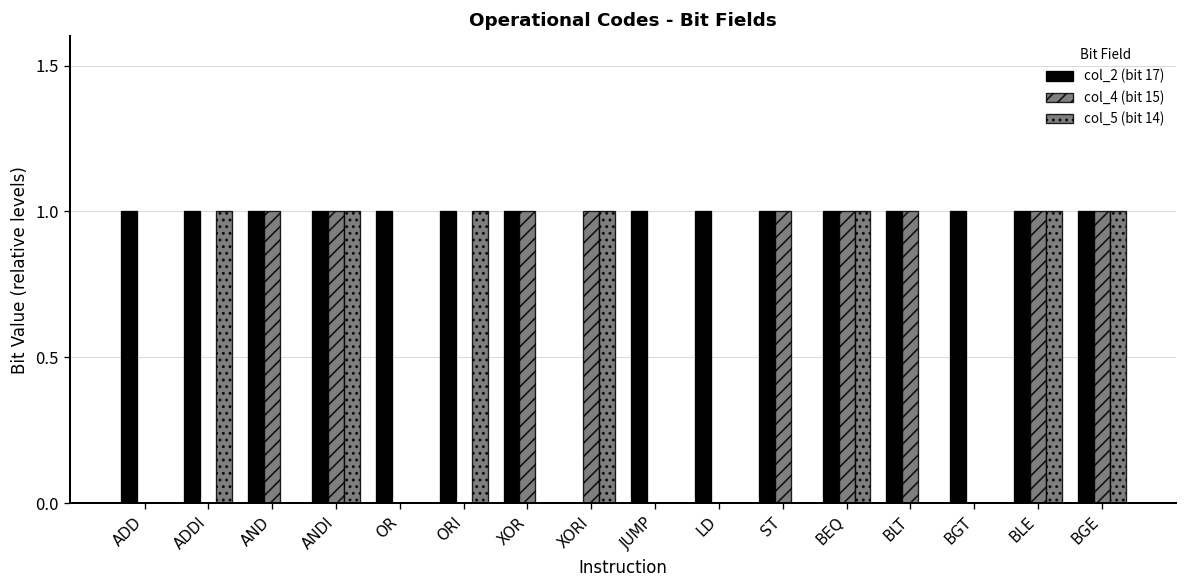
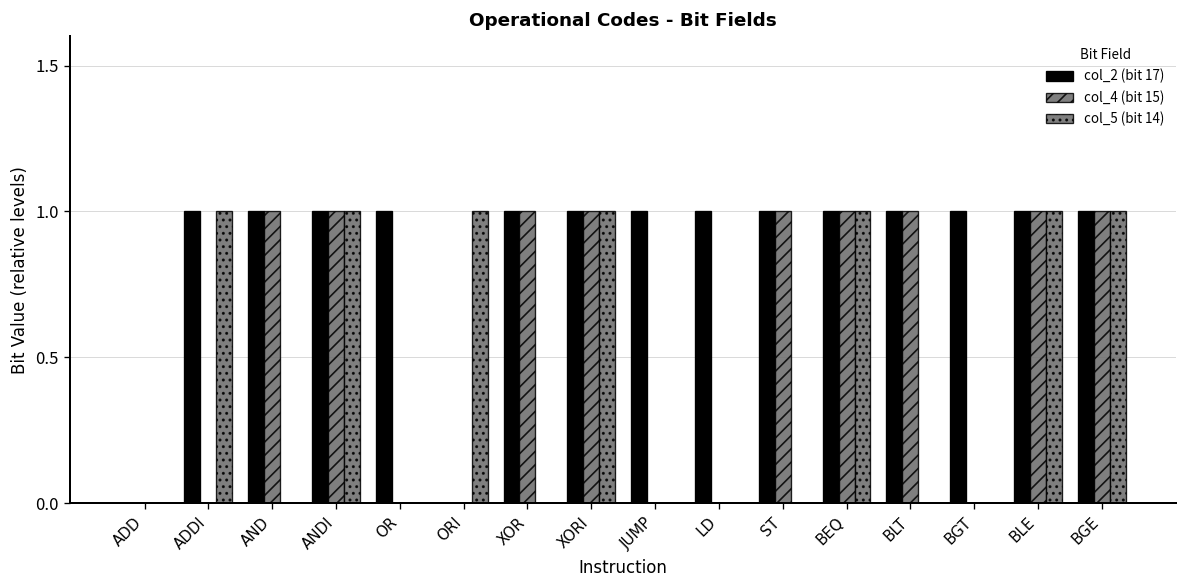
  {
    "col_2 (bit 17)": {
-     "ADD": 1,
+     "ADD": 0,
      "ADDI": 1,
      "AND": 1,
      "ANDI": 1,
      "OR": 1,
-     "ORI": 1,
+     "ORI": 0,
      "XOR": 1,
-     "XORI": 0,
+     "XORI": 1,
      "JUMP": 1,
      "LD": 1,
      "ST": 1,
      "BEQ": 1,
      "BLT": 1,
      "BGT": 1,
      "BLE": 1,
      "BGE": 1
    }
  }
